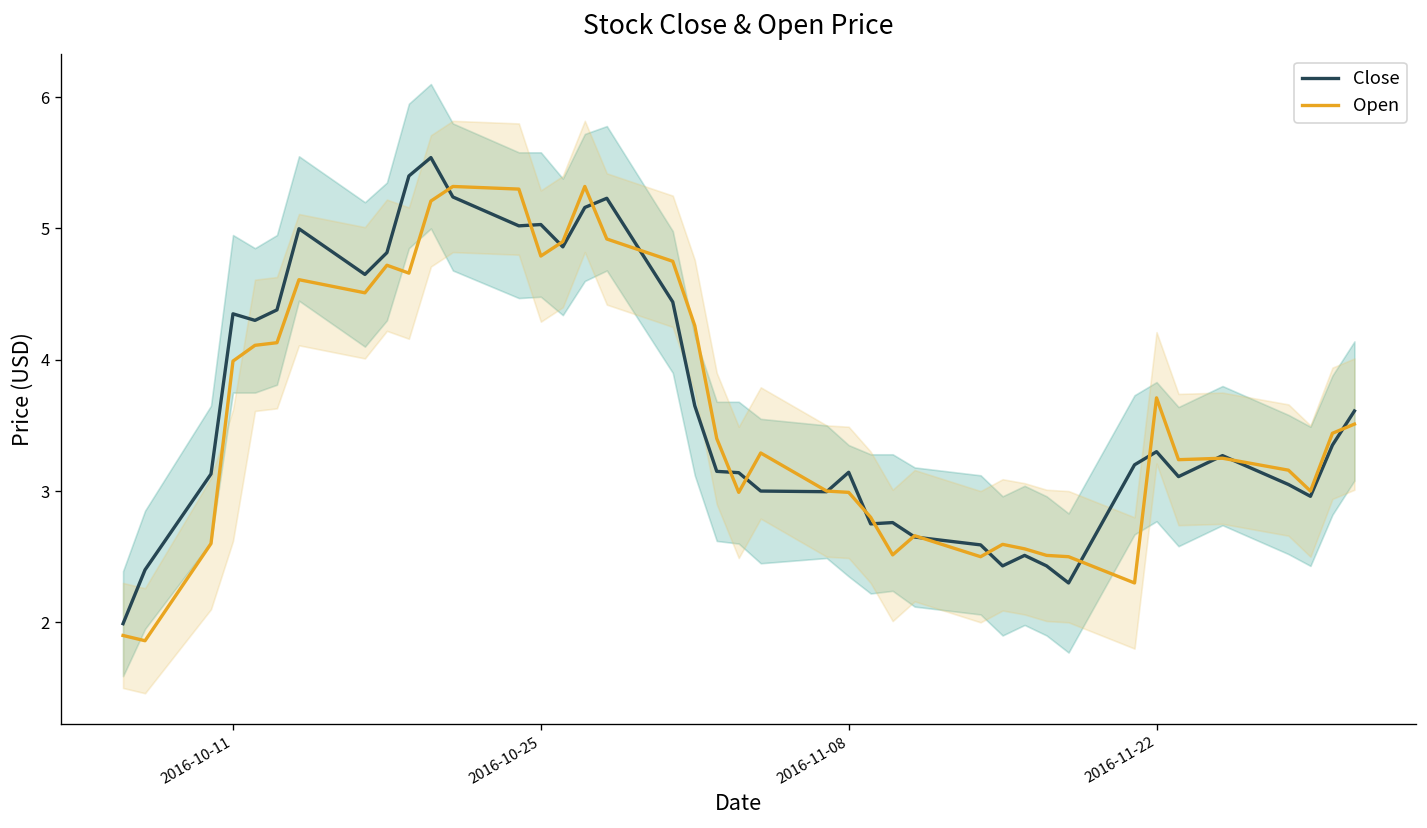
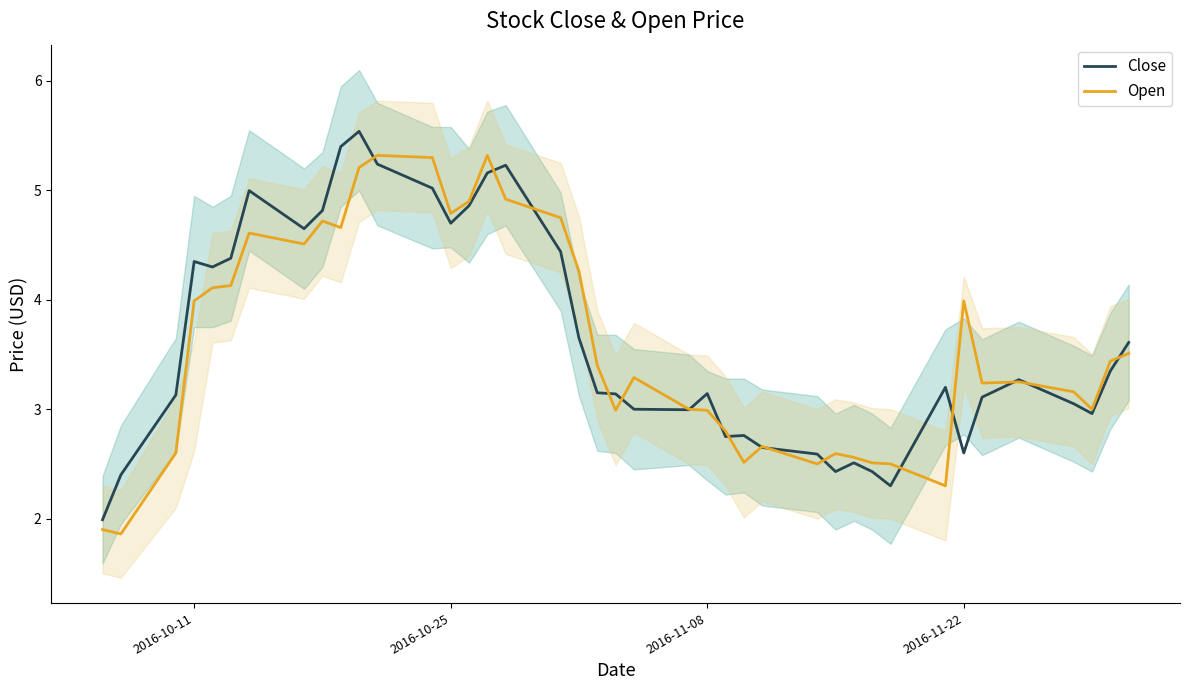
  {
    "Close": {
      "2016-10-11": 4.35,
-     "2016-10-25": 5.03,
+     "2016-10-25": 4.70,
      "2016-11-08": 3.14,
-     "2016-11-22": 3.3
+     "2016-11-22": 2.6
    },
    "Open": {
      "2016-10-11": 3.99,
      "2016-10-25": 4.79,
      "2016-11-08": 2.99,
-     "2016-11-22": 3.71
+     "2016-11-22": 3.99
    }
  }
